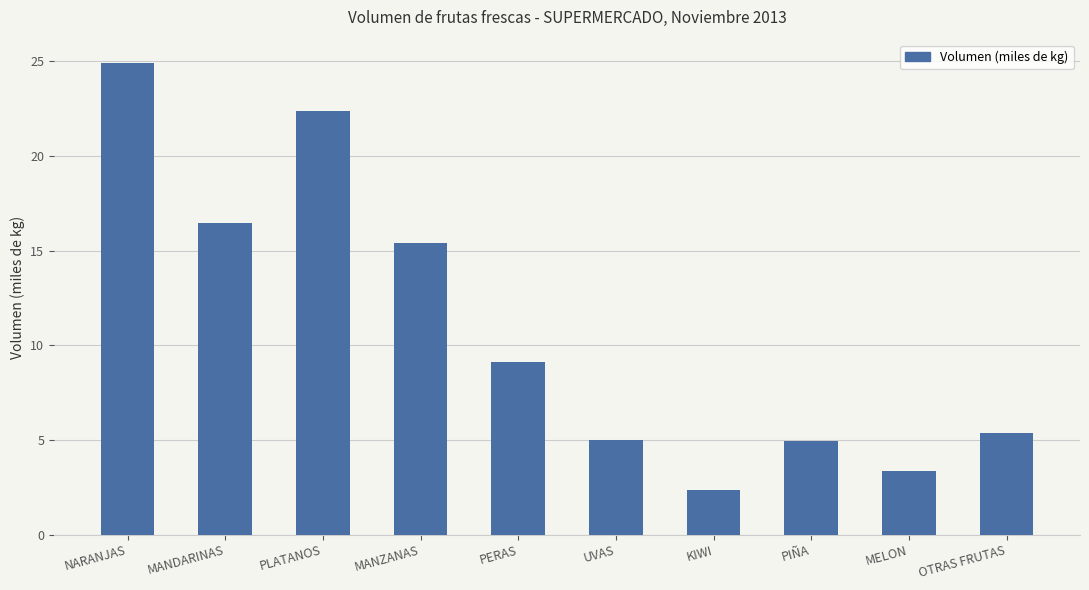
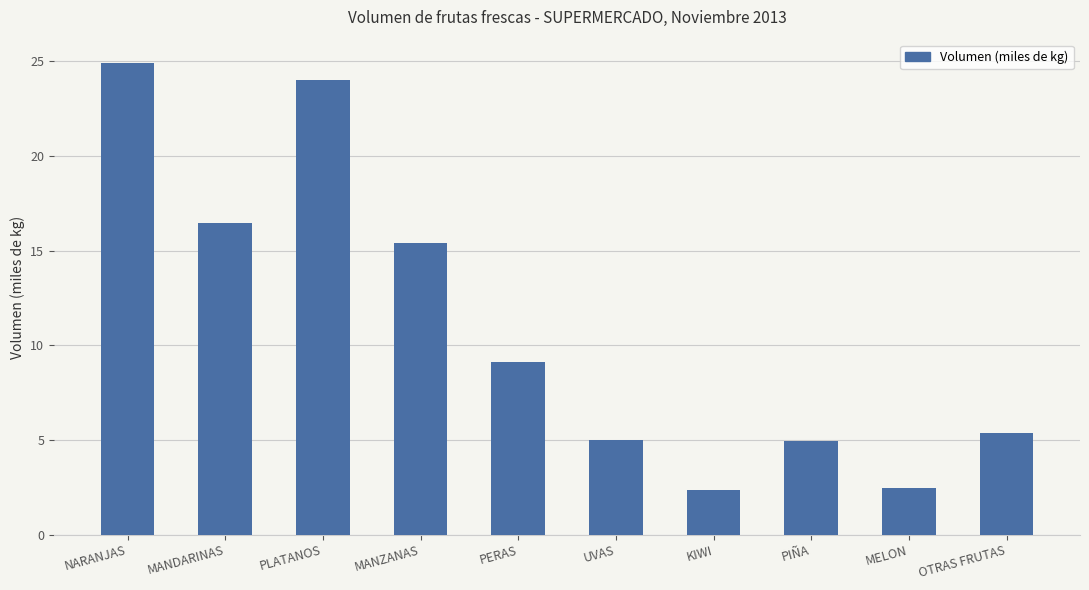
  {
    "NARANJAS": 24.9,
    "MANDARINAS": 16.5,
-   "PLATANOS": 22.4,
+   "PLATANOS": 24.0,
    "MANZANAS": 15.4,
    "PERAS": 9.1,
    "UVAS": 5.0,
    "KIWI": 2.4,
    "PIÑA": 4.9,
-   "MELON": 3.3,
+   "MELON": 2.5,
    "OTRAS FRUTAS": 5.4
  }
